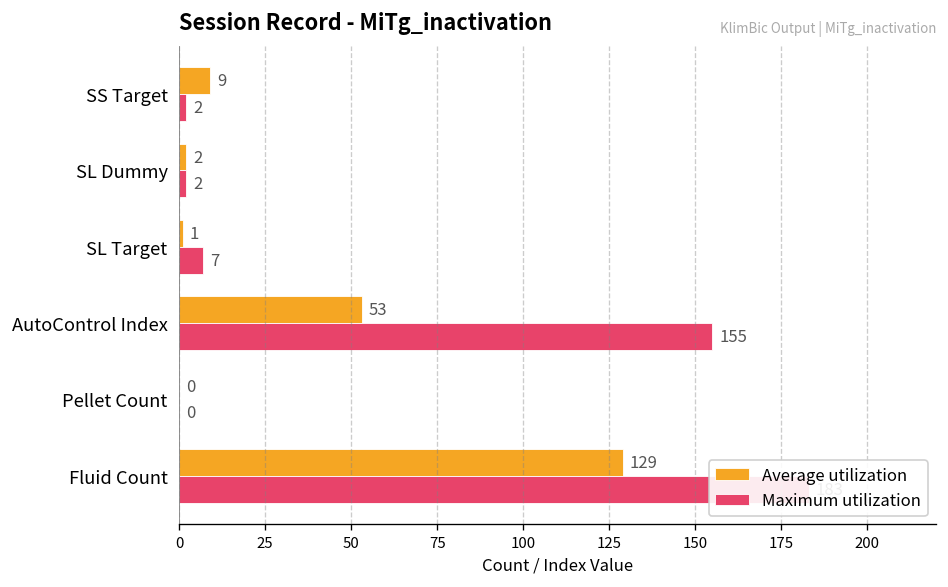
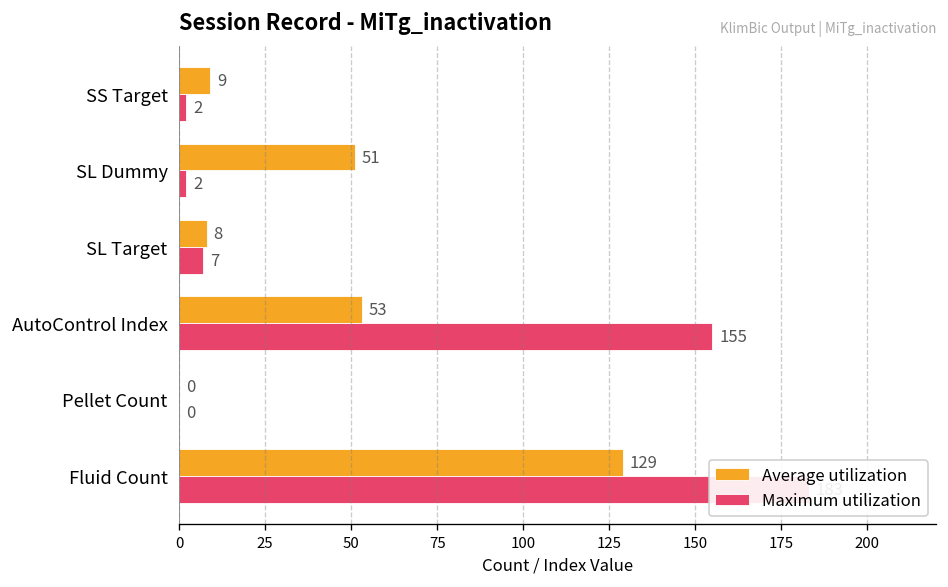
  {
    "Average utilization": {
      "SS Target": 9,
-     "SL Dummy": 2,
-     "SL Target": 1,
+     "SL Dummy": 51,
+     "SL Target": 8,
      "AutoControl Index": 53,
      "Pellet Count": 0,
      "Fluid Count": 129
    },
    "Maximum utilization": {
      "SS Target": 2,
      "SL Dummy": 2,
      "SL Target": 7,
      "AutoControl Index": 155,
      "Pellet Count": 0
    }
  }
